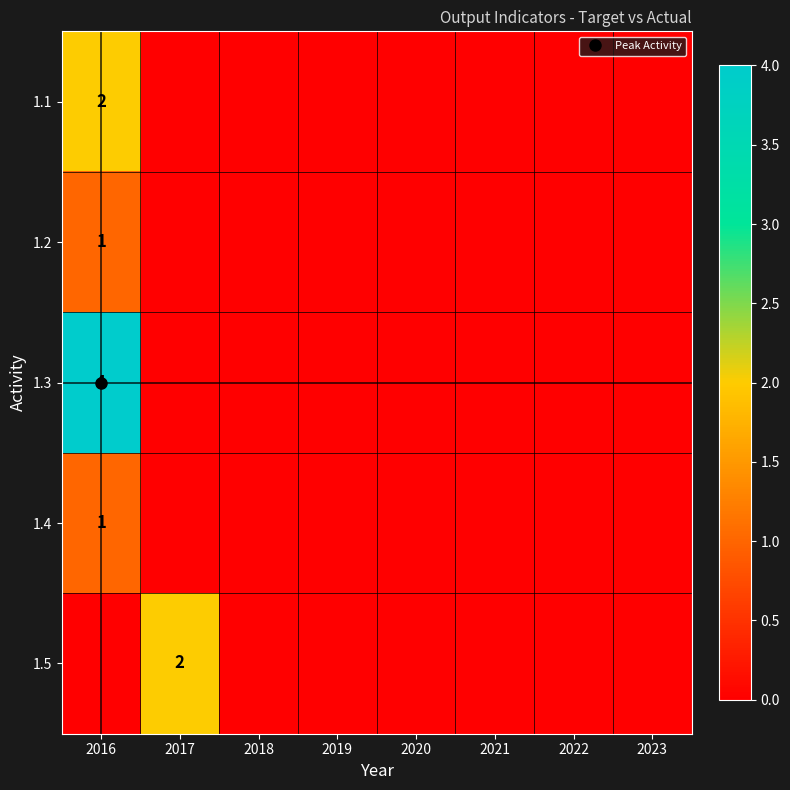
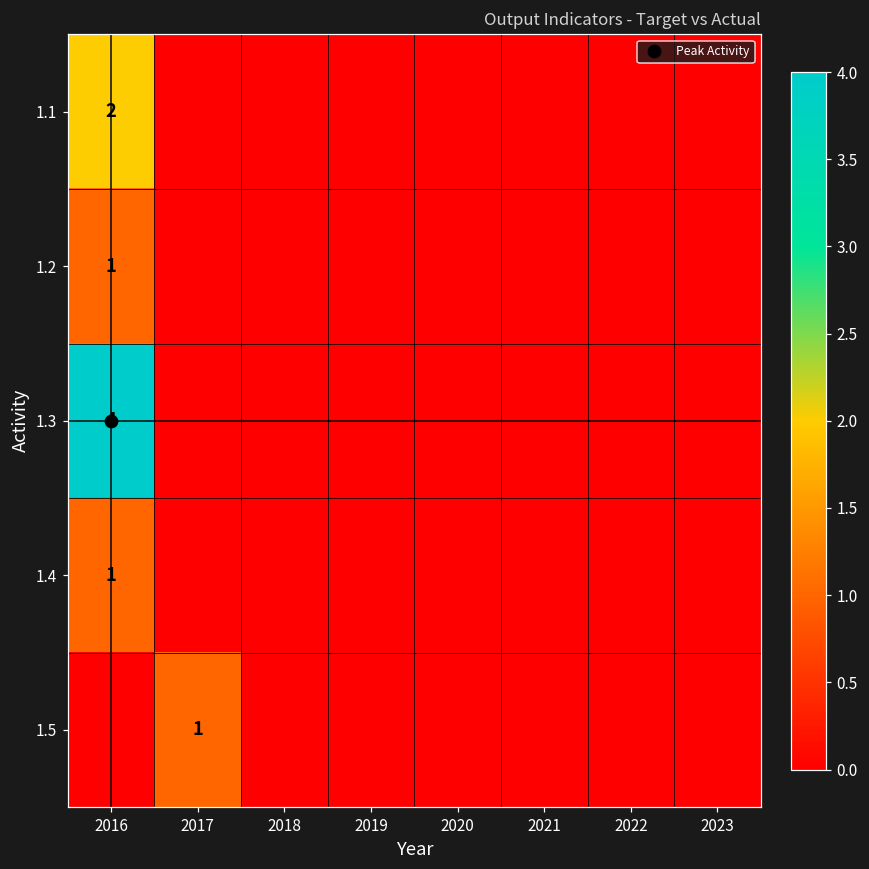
  {
    "1.1": {
      "2016": 2
    },
    "1.2": {
      "2016": 1
    },
    "1.4": {
      "2016": 1
    },
    "1.5": {
-     "2017": 2
+     "2017": 1
    }
  }
